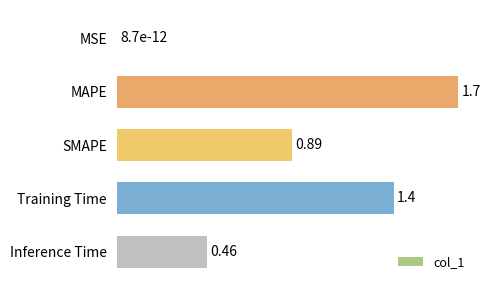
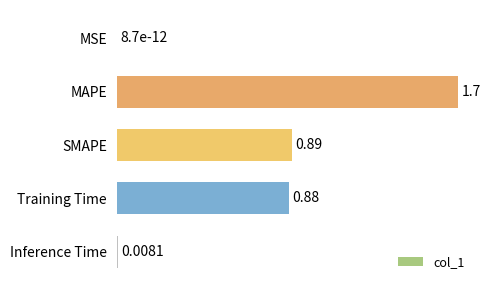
  {
    "MSE": "8.7e-12",
    "MAPE": "1.7",
    "SMAPE": "0.89",
-   "Training Time": "1.4",
-   "Inference Time": "0.46"
+   "Training Time": "0.88",
+   "Inference Time": "0.0081"
  }
